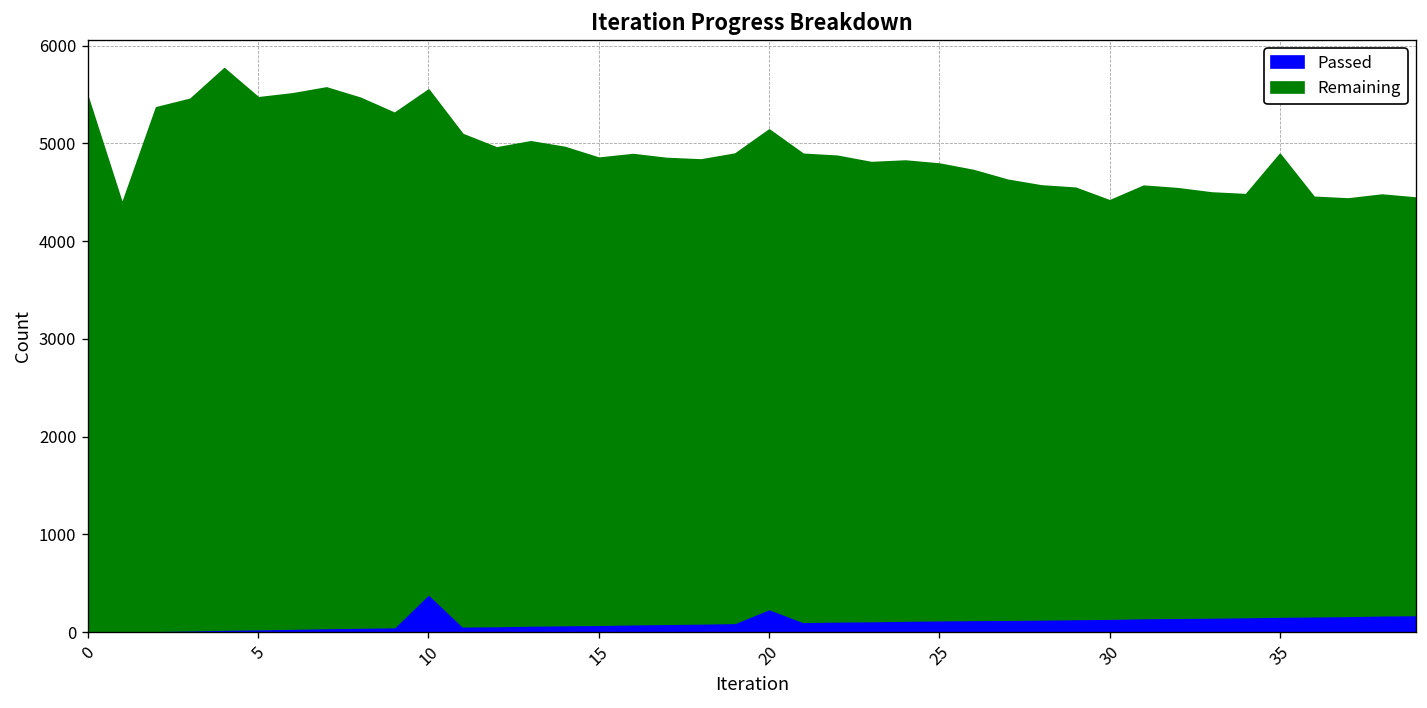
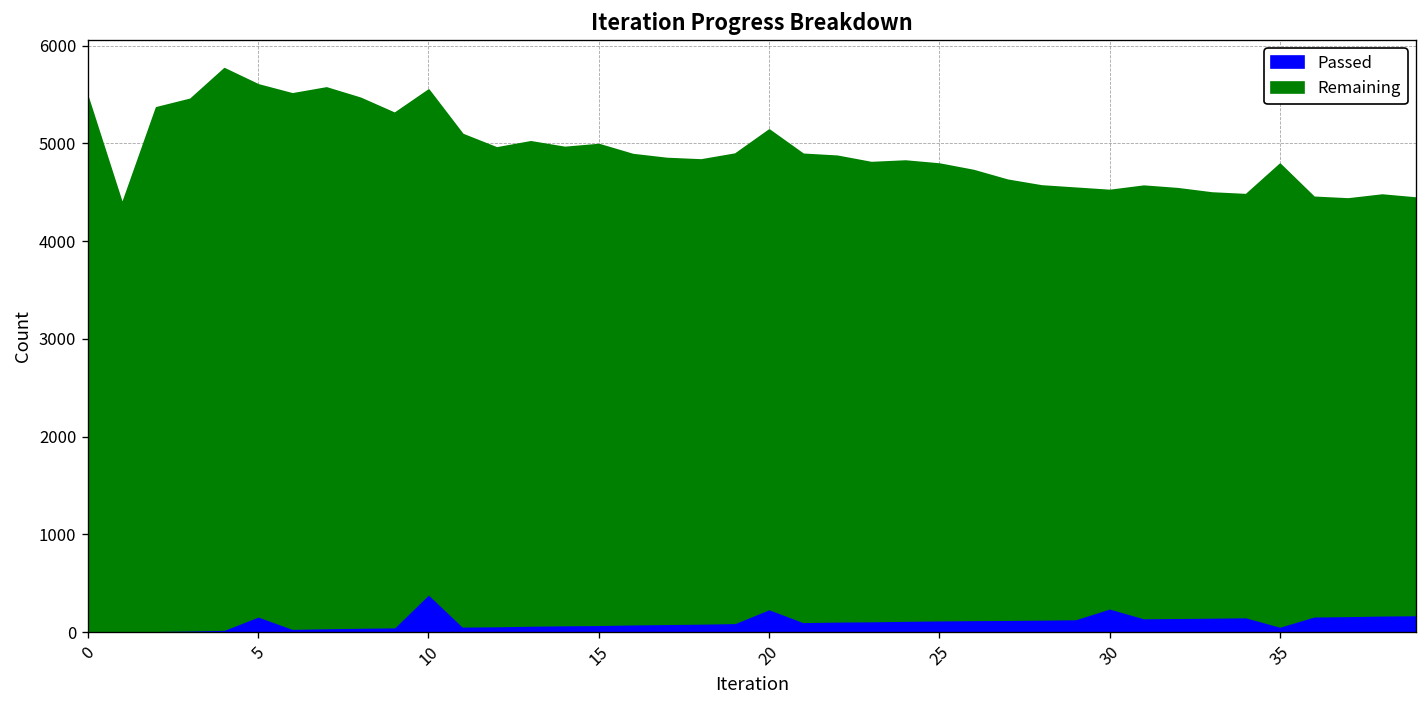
  {
    "Passed": {
-     "5": 0,
-     "30": 100,
-     "35": 200
+     "5": 200,
+     "30": 200,
+     "35": 100
    },
    "Remaining": {
      "0": 5500,
      "5": 5400,
      "10": 5200,
-     "15": 4800,
+     "15": 4900,
      "20": 4900,
      "25": 4700,
      "30": 4300,
      "35": 4700
    }
  }
